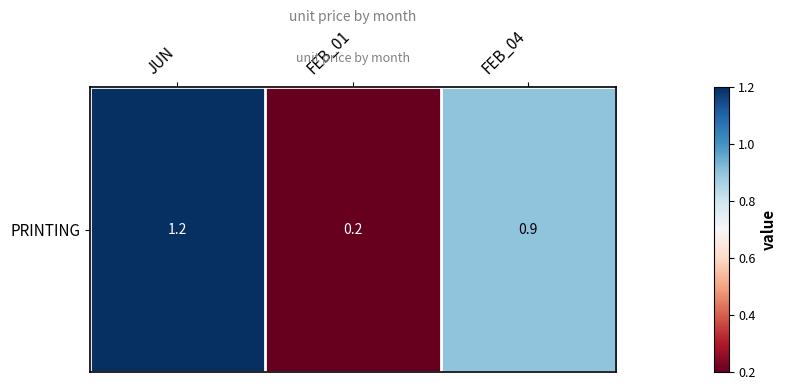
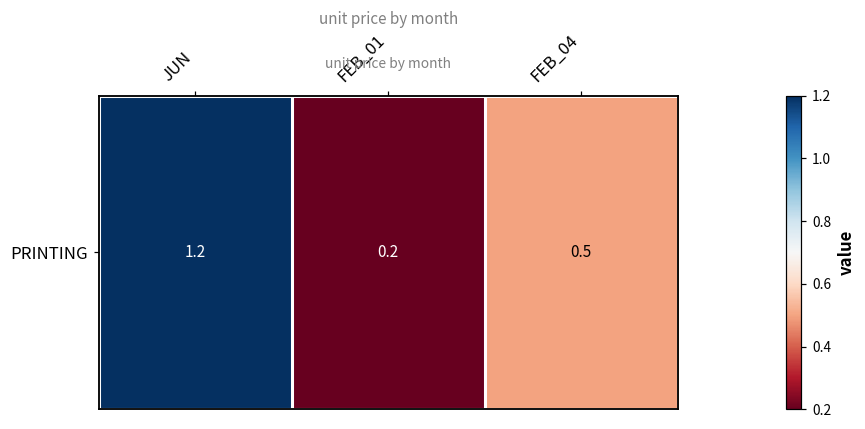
  {
    "PRINTING": {
      "JUN": 1.2,
      "FEB_01": 0.2,
-     "FEB_04": 0.9
+     "FEB_04": 0.5
    }
  }
